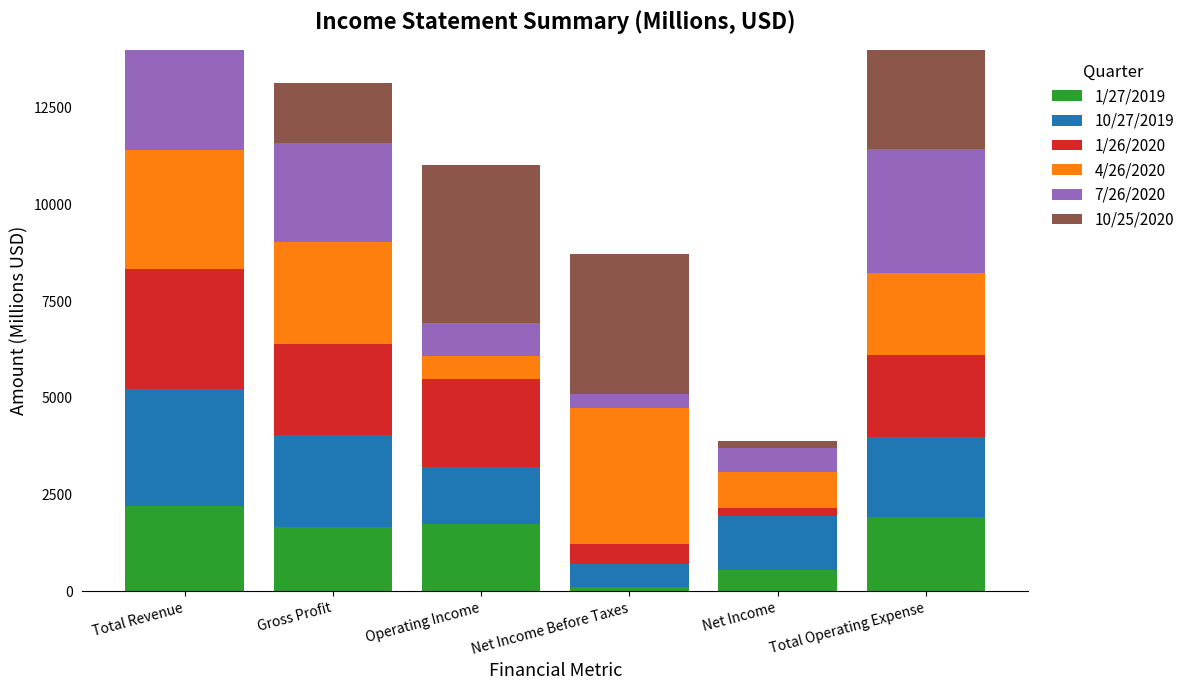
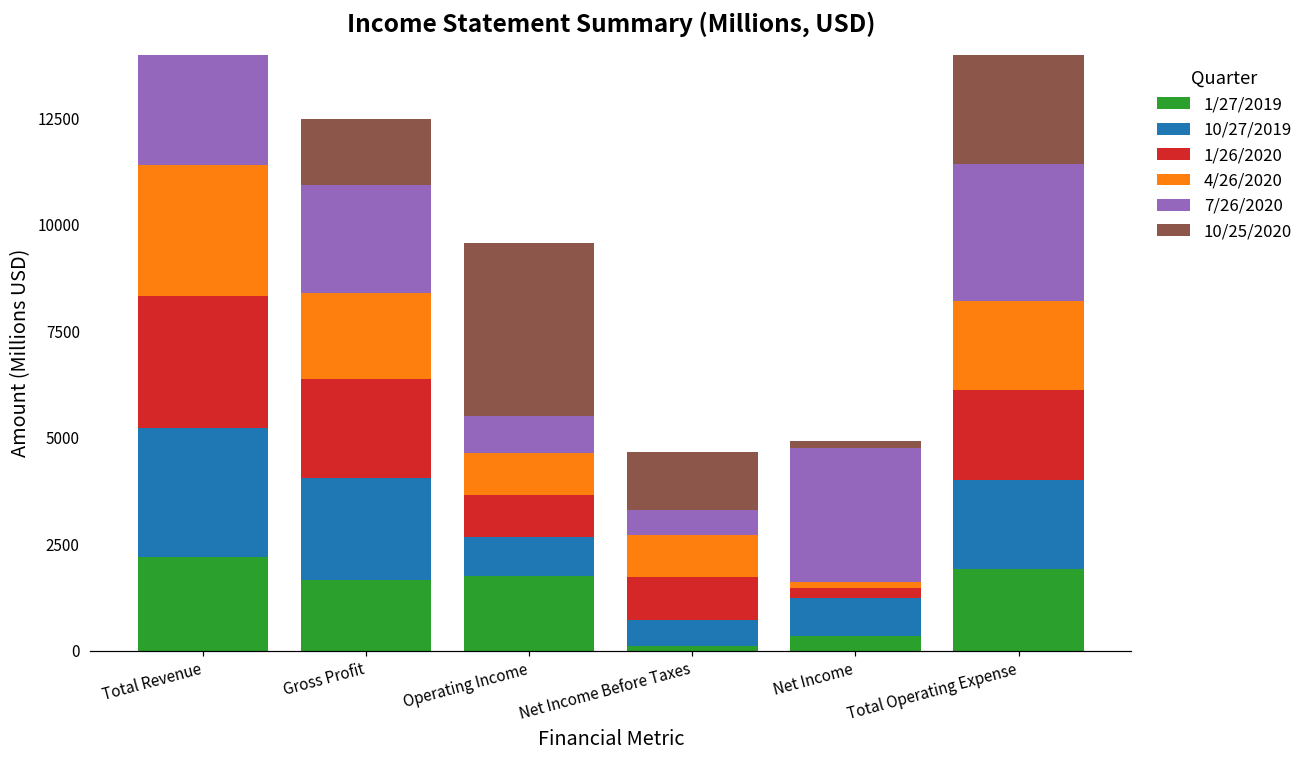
  {
    "1/27/2019": {
      "Total Revenue": 2200,
      "Gross Profit": 1700,
      "Operating Income": 1700,
      "Net Income Before Taxes": 100,
-     "Net Income": 600,
+     "Net Income": 300,
      "Total Operating Expense": 1900
    },
    "10/27/2019": {
      "Total Revenue": 3000,
      "Gross Profit": 2400,
-     "Operating Income": 1500,
+     "Operating Income": 900,
      "Net Income Before Taxes": 600,
-     "Net Income": 1400,
+     "Net Income": 900,
      "Total Operating Expense": 2100
    },
    "1/26/2020": {
      "Total Revenue": 3100,
      "Gross Profit": 2300,
-     "Operating Income": 2300,
-     "Net Income Before Taxes": 500,
+     "Operating Income": 1000,
+     "Net Income Before Taxes": 1000,
      "Net Income": 200,
      "Total Operating Expense": 2100
    },
    "4/26/2020": {
      "Total Revenue": 3100,
-     "Gross Profit": 2600,
-     "Operating Income": 600,
-     "Net Income Before Taxes": 3500,
-     "Net Income": 900,
+     "Gross Profit": 2000,
+     "Operating Income": 1000,
+     "Net Income Before Taxes": 1000,
+     "Net Income": 100,
      "Total Operating Expense": 2100
    },
    "7/26/2020": {
      "Gross Profit": 2500,
      "Operating Income": 900,
-     "Net Income Before Taxes": 400,
-     "Net Income": 600,
+     "Net Income Before Taxes": 600,
+     "Net Income": 3200,
      "Total Operating Expense": 3200
    },
    "10/25/2020": {
      "Gross Profit": 1600,
      "Operating Income": 4100,
-     "Net Income Before Taxes": 3600,
+     "Net Income Before Taxes": 1300,
      "Net Income": 200
    }
  }
